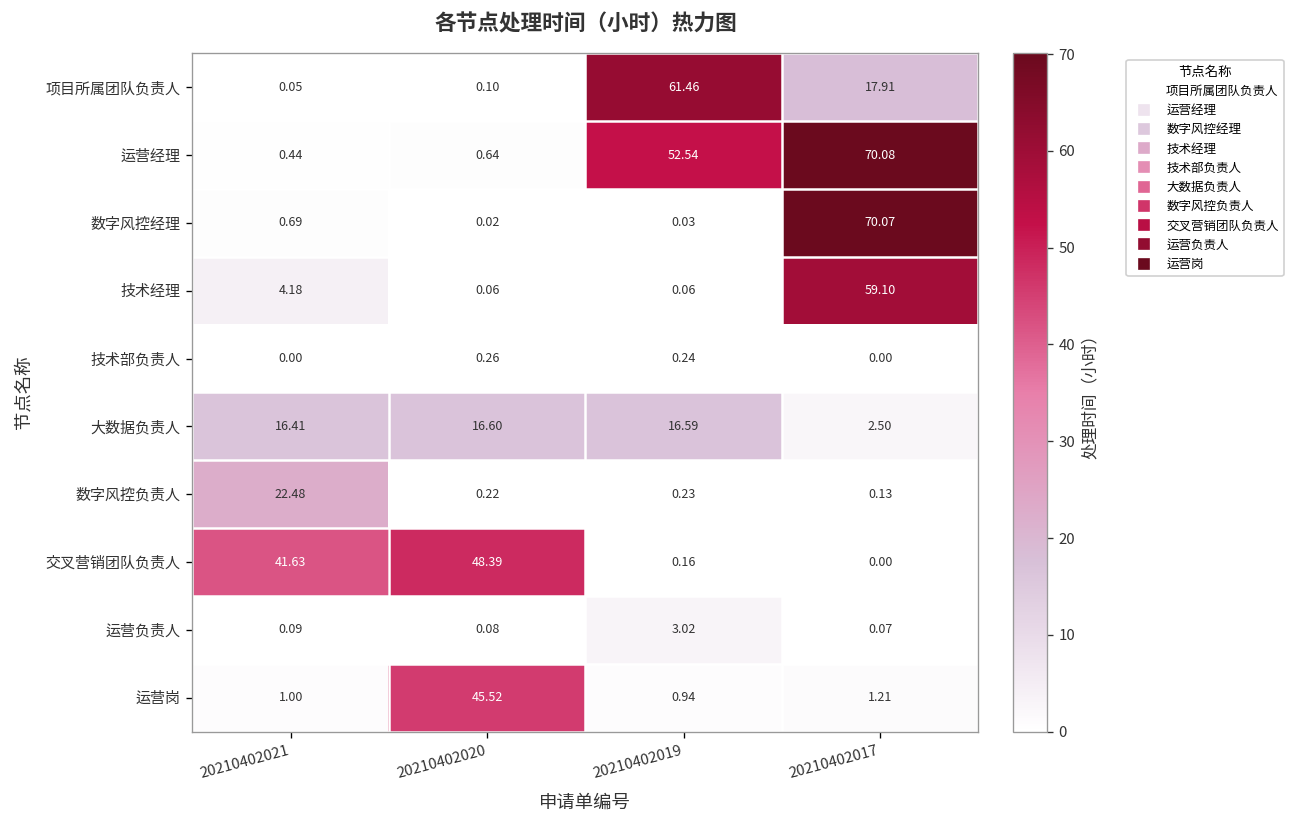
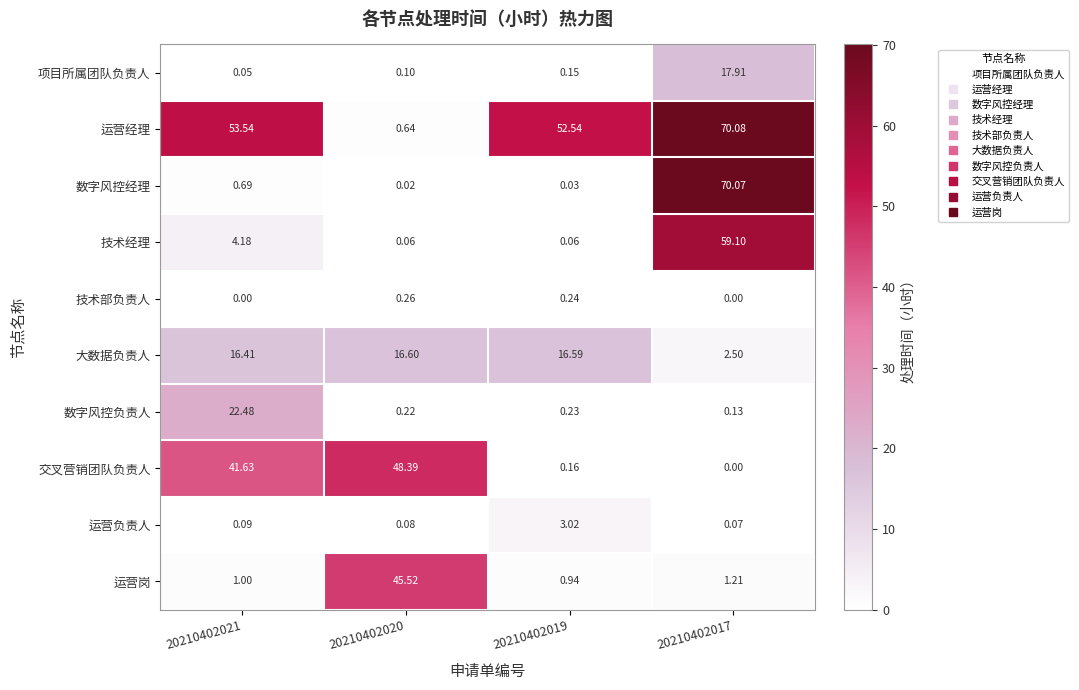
  {
    "项目所属团队负责人": {
      "20210402021": 0.05,
      "20210402020": 0.10,
-     "20210402019": 61.46,
+     "20210402019": 0.15,
      "20210402017": 17.91
    },
    "运营经理": {
-     "20210402021": 0.44,
+     "20210402021": 53.54,
      "20210402020": 0.64,
      "20210402019": 52.54,
      "20210402017": 70.08
    },
    "数字风控经理": {
      "20210402021": 0.69,
      "20210402020": 0.02,
      "20210402019": 0.03,
      "20210402017": 70.07
    },
    "技术经理": {
      "20210402021": 4.18,
      "20210402020": 0.06,
      "20210402019": 0.06,
      "20210402017": 59.10
    },
    "技术部负责人": {
      "20210402021": 0.00,
      "20210402020": 0.26,
      "20210402019": 0.24,
      "20210402017": 0.00
    },
    "大数据负责人": {
      "20210402021": 16.41,
      "20210402020": 16.60,
      "20210402019": 16.59,
      "20210402017": 2.50
    },
    "数字风控负责人": {
      "20210402021": 22.48,
      "20210402020": 0.22,
      "20210402019": 0.23,
      "20210402017": 0.13
    },
    "交叉营销团队负责人": {
      "20210402021": 41.63,
      "20210402020": 48.39,
      "20210402019": 0.16,
      "20210402017": 0.00
    },
    "运营负责人": {
      "20210402021": 0.09,
      "20210402020": 0.08,
      "20210402019": 3.02,
      "20210402017": 0.07
    },
    "运营岗": {
      "20210402021": 1.00,
      "20210402020": 45.52,
      "20210402019": 0.94,
      "20210402017": 1.21
    }
  }
